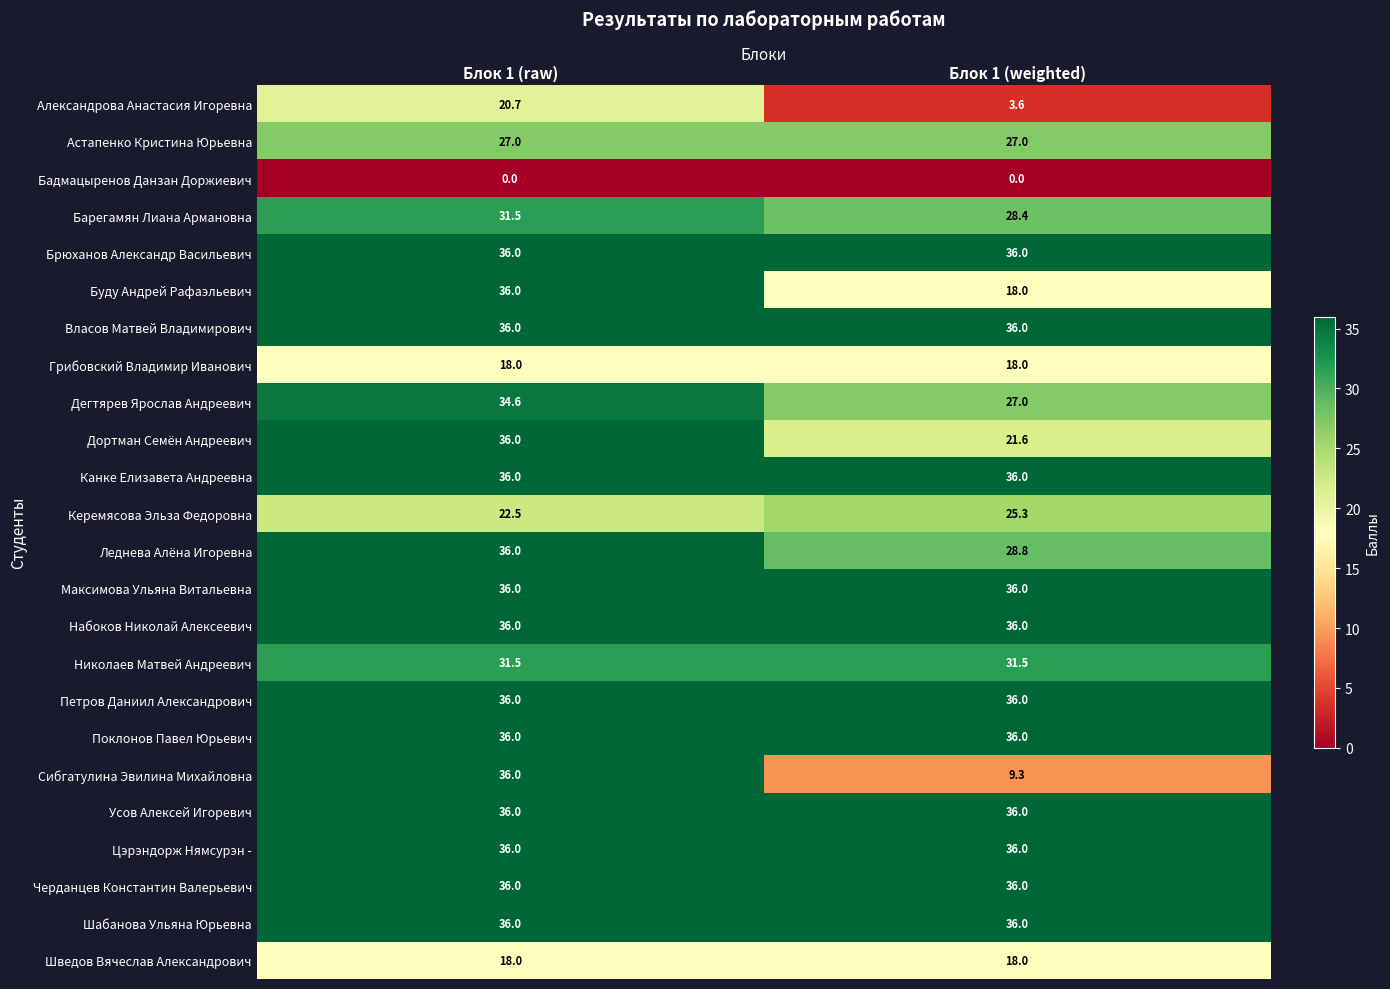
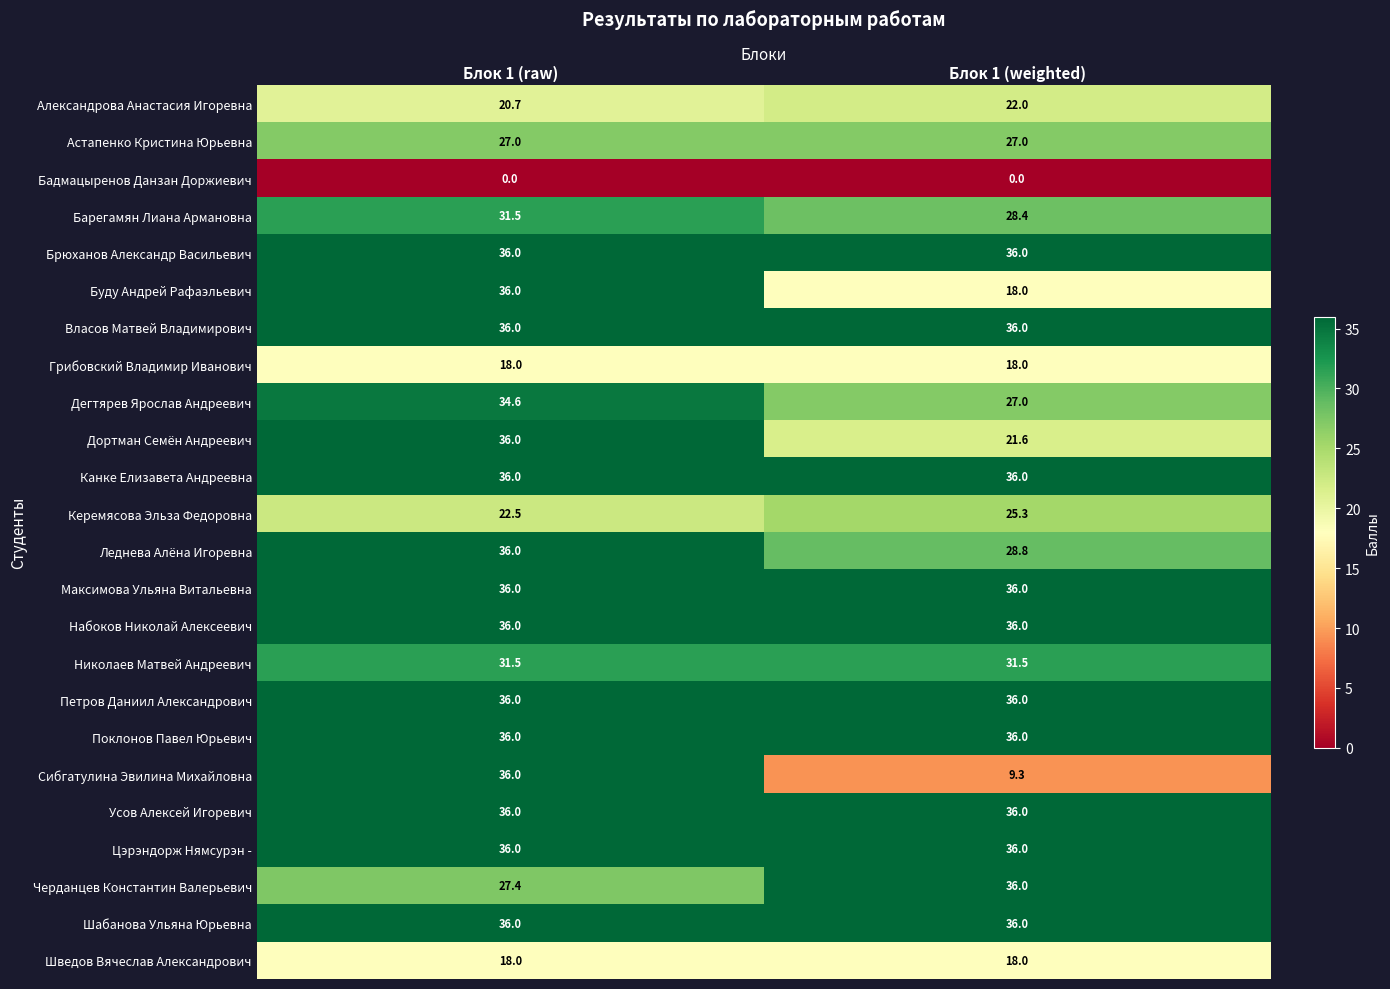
  {
    "Александрова Анастасия Игоревна": {
      "Блок 1 (raw)": 20.7,
-     "Блок 1 (weighted)": 3.6
+     "Блок 1 (weighted)": 22.0
    },
    "Астапенко Кристина Юрьевна": {
      "Блок 1 (raw)": 27.0,
      "Блок 1 (weighted)": 27.0
    },
    "Бадмацыренов Данзан Доржиевич": {
      "Блок 1 (raw)": 0.0,
      "Блок 1 (weighted)": 0.0
    },
    "Барегамян Лиана Армановна": {
      "Блок 1 (raw)": 31.5,
      "Блок 1 (weighted)": 28.4
    },
    "Брюханов Александр Васильевич": {
      "Блок 1 (raw)": 36.0,
      "Блок 1 (weighted)": 36.0
    },
    "Буду Андрей Рафаэльевич": {
      "Блок 1 (raw)": 36.0,
      "Блок 1 (weighted)": 18.0
    },
    "Власов Матвей Владимирович": {
      "Блок 1 (raw)": 36.0,
      "Блок 1 (weighted)": 36.0
    },
    "Грибовский Владимир Иванович": {
      "Блок 1 (raw)": 18.0,
      "Блок 1 (weighted)": 18.0
    },
    "Дегтярев Ярослав Андреевич": {
      "Блок 1 (raw)": 34.6,
      "Блок 1 (weighted)": 27.0
    },
    "Дортман Семён Андреевич": {
      "Блок 1 (raw)": 36.0,
      "Блок 1 (weighted)": 21.6
    },
    "Канке Елизавета Андреевна": {
      "Блок 1 (raw)": 36.0,
      "Блок 1 (weighted)": 36.0
    },
    "Керемясова Эльза Федоровна": {
      "Блок 1 (raw)": 22.5,
      "Блок 1 (weighted)": 25.3
    },
    "Леднева Алёна Игоревна": {
      "Блок 1 (raw)": 36.0,
      "Блок 1 (weighted)": 28.8
    },
    "Максимова Ульяна Витальевна": {
      "Блок 1 (raw)": 36.0,
      "Блок 1 (weighted)": 36.0
    },
    "Набоков Николай Алексеевич": {
      "Блок 1 (raw)": 36.0,
      "Блок 1 (weighted)": 36.0
    },
    "Николаев Матвей Андреевич": {
      "Блок 1 (raw)": 31.5,
      "Блок 1 (weighted)": 31.5
    },
    "Петров Даниил Александрович": {
      "Блок 1 (raw)": 36.0,
      "Блок 1 (weighted)": 36.0
    },
    "Поклонов Павел Юрьевич": {
      "Блок 1 (raw)": 36.0,
      "Блок 1 (weighted)": 36.0
    },
    "Сибгатулина Эвилина Михайловна": {
      "Блок 1 (raw)": 36.0,
      "Блок 1 (weighted)": 9.3
    },
    "Усов Алексей Игоревич": {
      "Блок 1 (raw)": 36.0,
      "Блок 1 (weighted)": 36.0
    },
    "Цэрэндорж Нямсурэн -": {
      "Блок 1 (raw)": 36.0,
      "Блок 1 (weighted)": 36.0
    },
    "Черданцев Константин Валерьевич": {
-     "Блок 1 (raw)": 36.0,
+     "Блок 1 (raw)": 27.4,
      "Блок 1 (weighted)": 36.0
    },
    "Шабанова Ульяна Юрьевна": {
      "Блок 1 (raw)": 36.0,
      "Блок 1 (weighted)": 36.0
    },
    "Шведов Вячеслав Александрович": {
      "Блок 1 (raw)": 18.0,
      "Блок 1 (weighted)": 18.0
    }
  }
